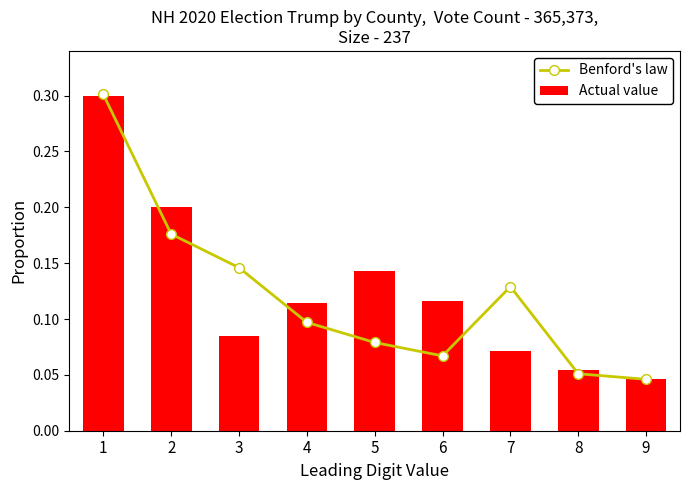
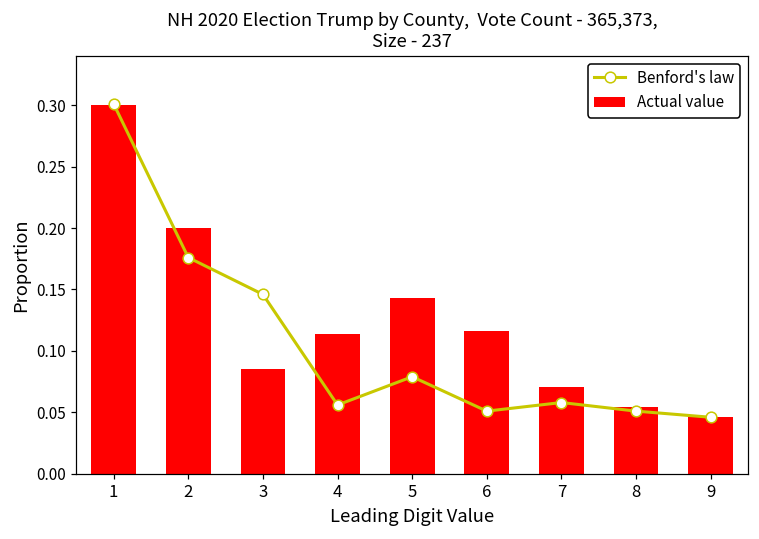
  {
    "Benford's law": {
      "1": 0.301,
      "2": 0.176,
      "3": 0.146,
-     "4": 0.097,
+     "4": 0.056,
      "5": 0.079,
-     "6": 0.067,
-     "7": 0.129,
+     "6": 0.051,
+     "7": 0.058,
      "8": 0.051,
      "9": 0.046
    },
    "Actual value": {
      "1": 0.300,
      "2": 0.200,
      "3": 0.085,
      "4": 0.114,
      "5": 0.143,
      "6": 0.116,
      "7": 0.071,
      "8": 0.054,
      "9": 0.046
    }
  }
